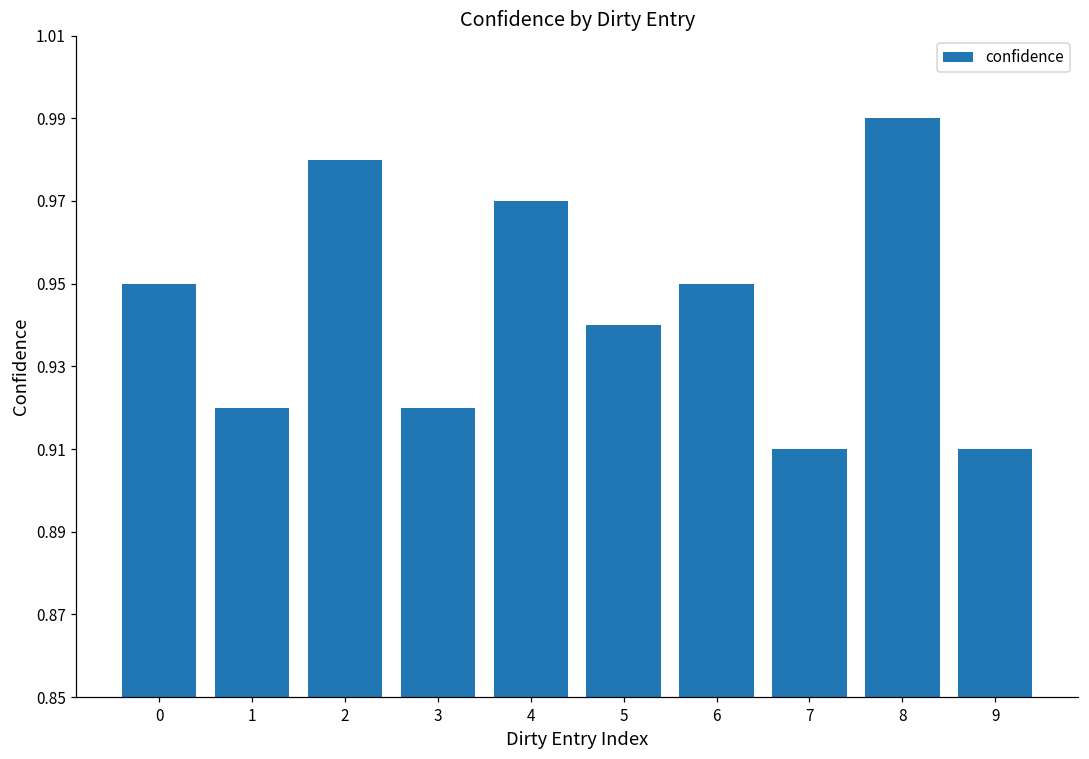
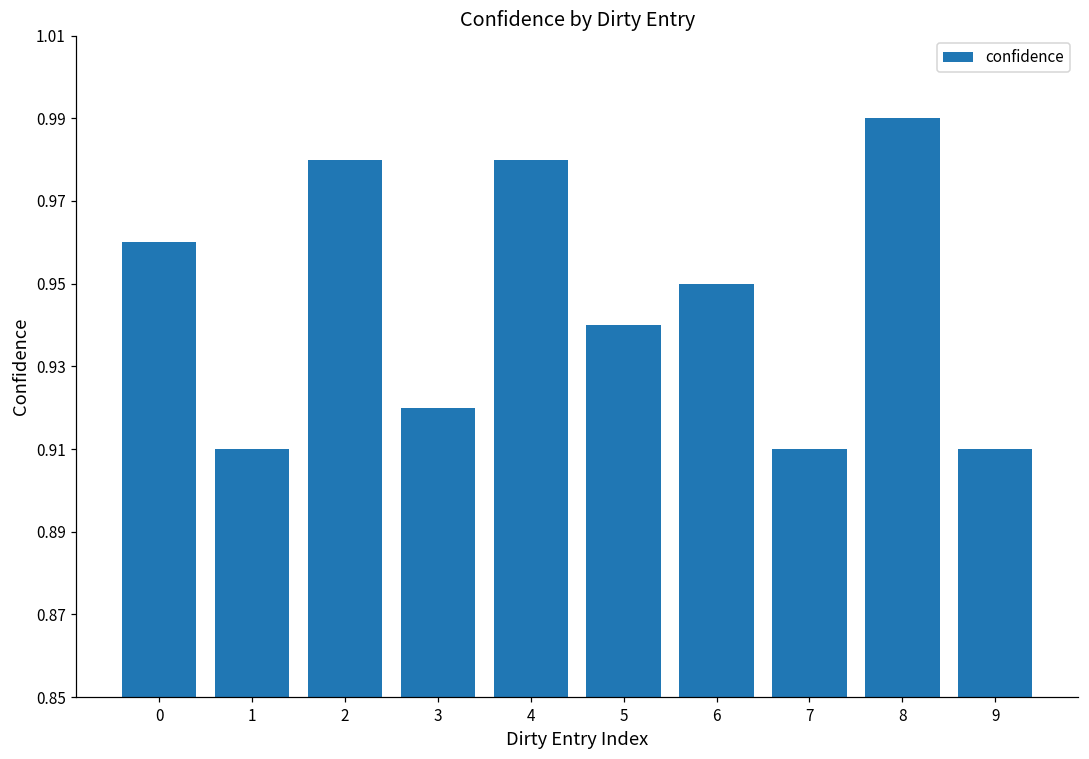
  {
-   "0": 0.95,
-   "1": 0.92,
+   "0": 0.96,
+   "1": 0.91,
    "2": 0.98,
    "3": 0.92,
-   "4": 0.97,
+   "4": 0.98,
    "5": 0.94,
    "6": 0.95,
    "7": 0.91,
    "8": 0.99,
    "9": 0.91
  }
